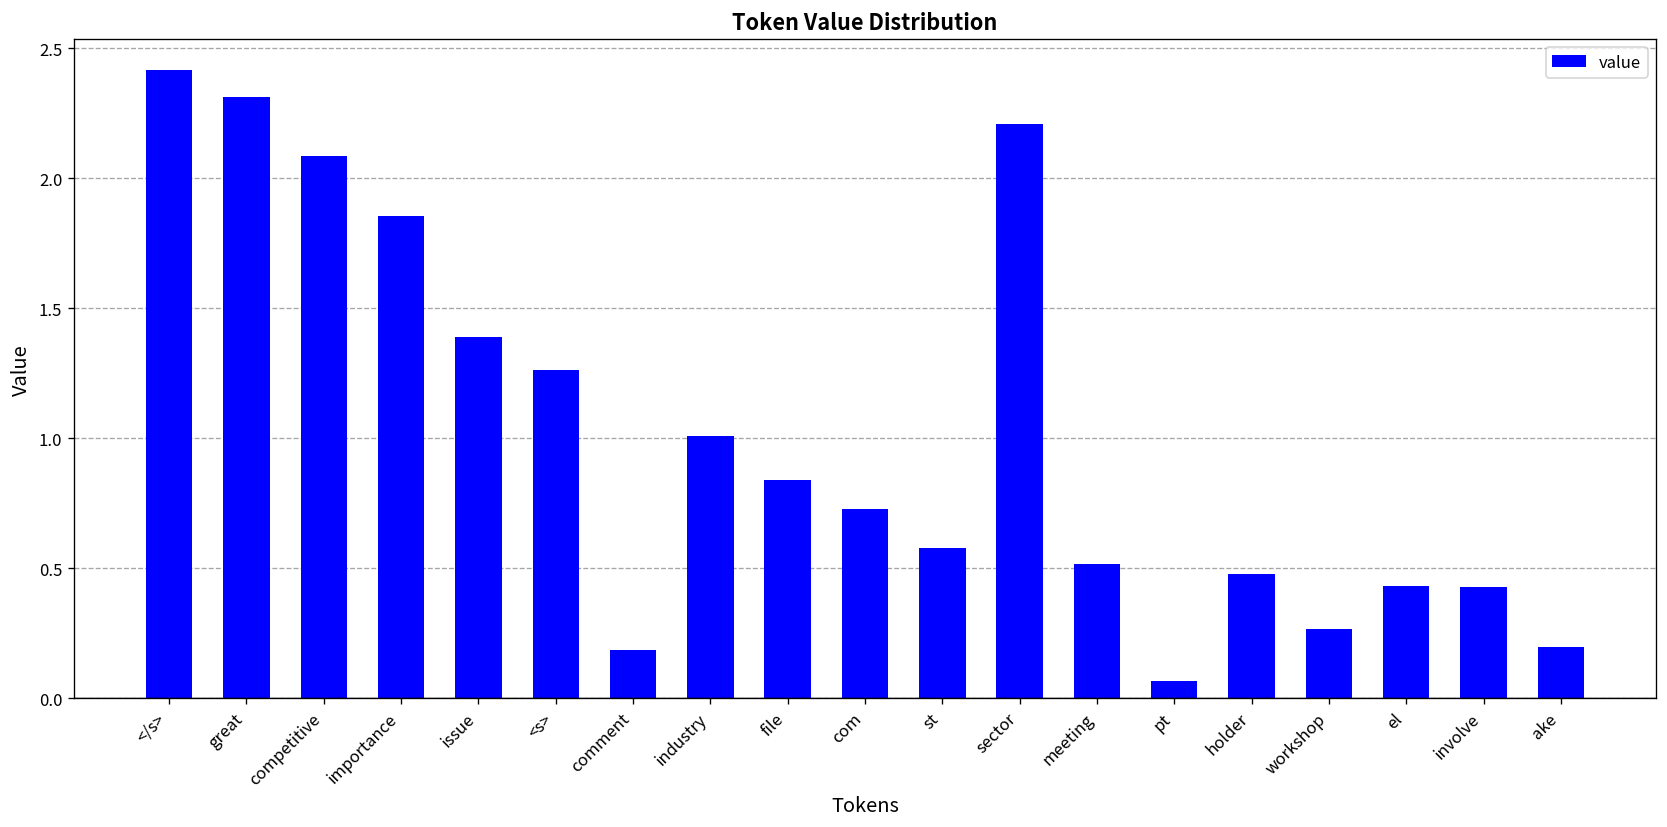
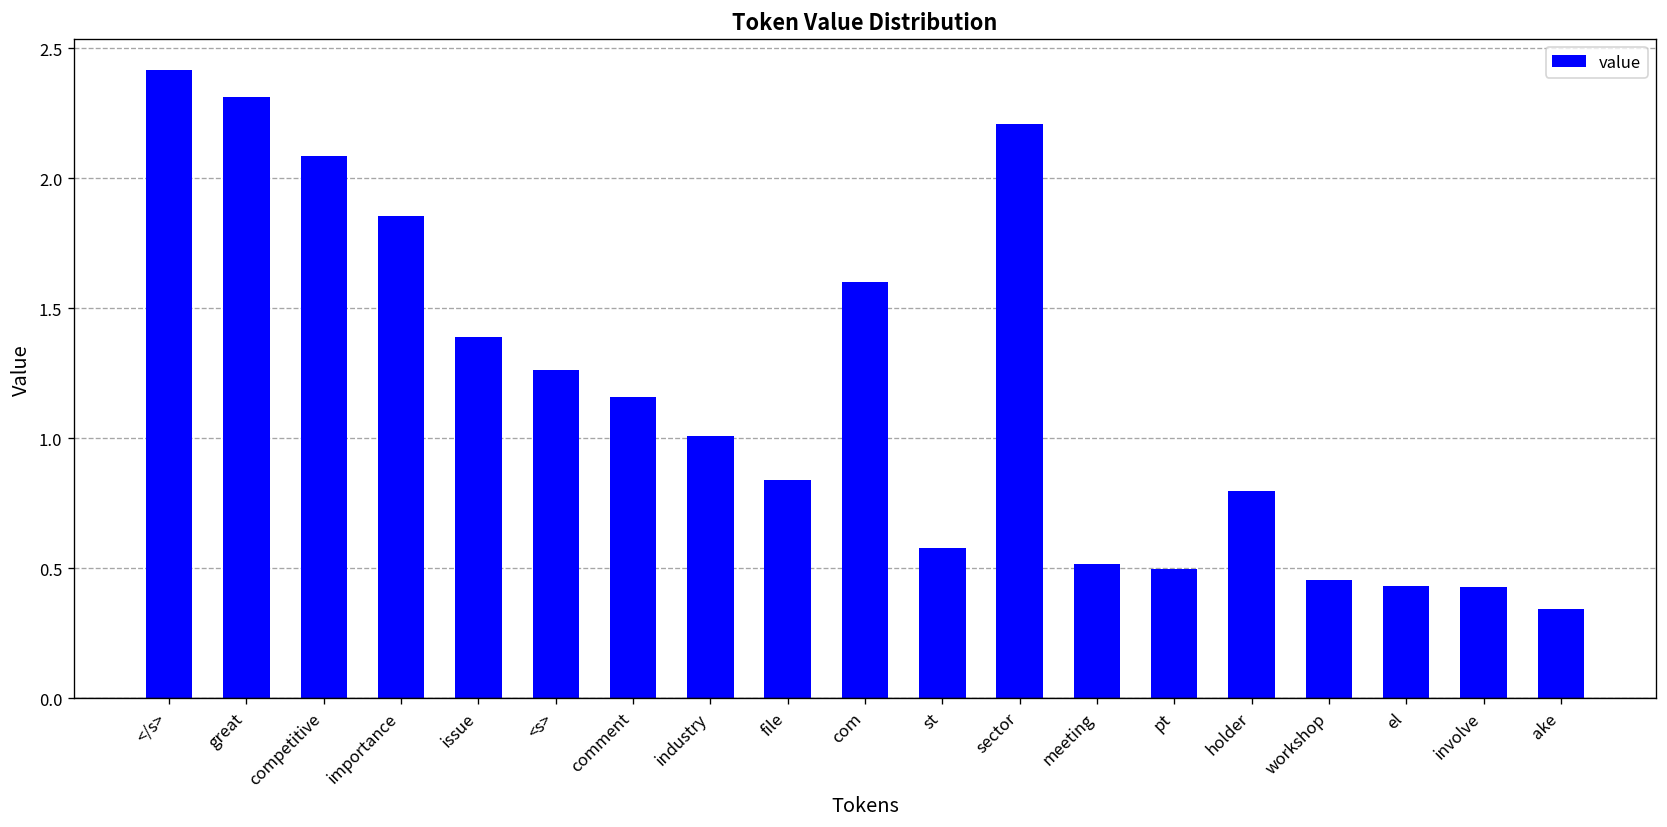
  {
    "</s>": 2.41,
    "great": 2.31,
    "competitive": 2.08,
    "importance": 1.85,
    "issue": 1.39,
    "<s>": 1.26,
-   "comment": 0.18,
+   "comment": 1.16,
    "industry": 1.01,
    "file": 0.84,
-   "com": 0.73,
+   "com": 1.60,
    "st": 0.58,
    "sector": 2.21,
    "meeting": 0.52,
-   "pt": 0.07,
-   "holder": 0.48,
-   "workshop": 0.27,
+   "pt": 0.50,
+   "holder": 0.80,
+   "workshop": 0.45,
    "el": 0.43,
    "involve": 0.43,
-   "ake": 0.20
+   "ake": 0.34
  }
